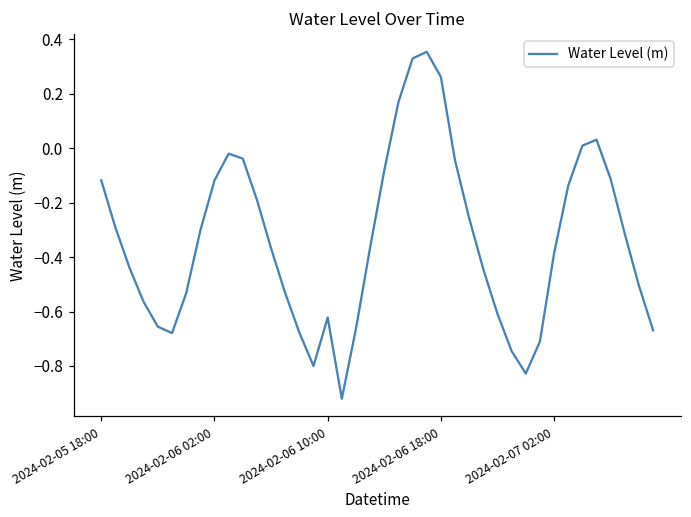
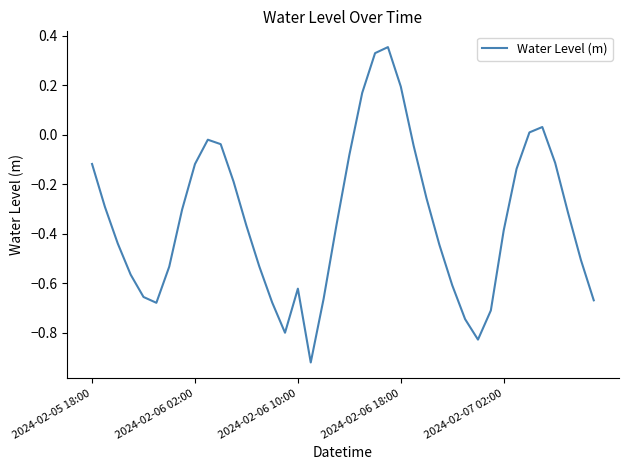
  {
    "2024-02-05 18:00": -0.12,
    "2024-02-06 02:00": -0.12,
    "2024-02-06 10:00": -0.62,
-   "2024-02-06 18:00": 0.26,
+   "2024-02-06 18:00": 0.19,
    "2024-02-07 02:00": -0.39
  }
